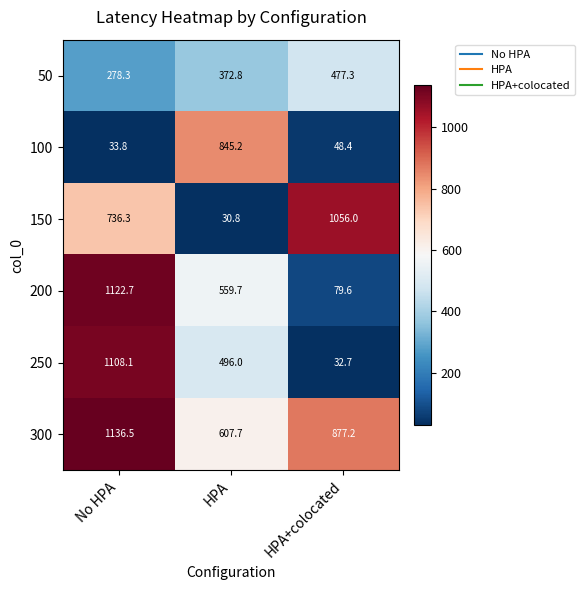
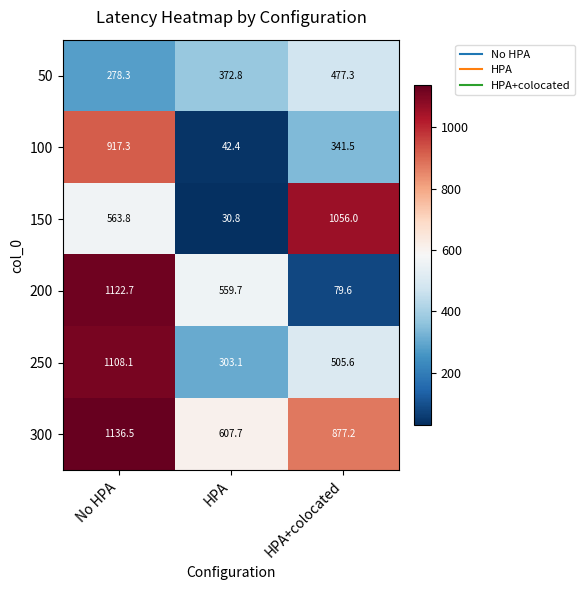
  {
    "50": {
      "No HPA": 278.3,
      "HPA": 372.8,
      "HPA+colocated": 477.3
    },
    "100": {
-     "No HPA": 33.8,
-     "HPA": 845.2,
-     "HPA+colocated": 48.4
+     "No HPA": 917.3,
+     "HPA": 42.4,
+     "HPA+colocated": 341.5
    },
    "150": {
-     "No HPA": 736.3,
+     "No HPA": 563.8,
      "HPA": 30.8,
      "HPA+colocated": 1056.0
    },
    "200": {
      "No HPA": 1122.7,
      "HPA": 559.7,
      "HPA+colocated": 79.6
    },
    "250": {
      "No HPA": 1108.1,
-     "HPA": 496.0,
-     "HPA+colocated": 32.7
+     "HPA": 303.1,
+     "HPA+colocated": 505.6
    },
    "300": {
      "No HPA": 1136.5,
      "HPA": 607.7,
      "HPA+colocated": 877.2
    }
  }
